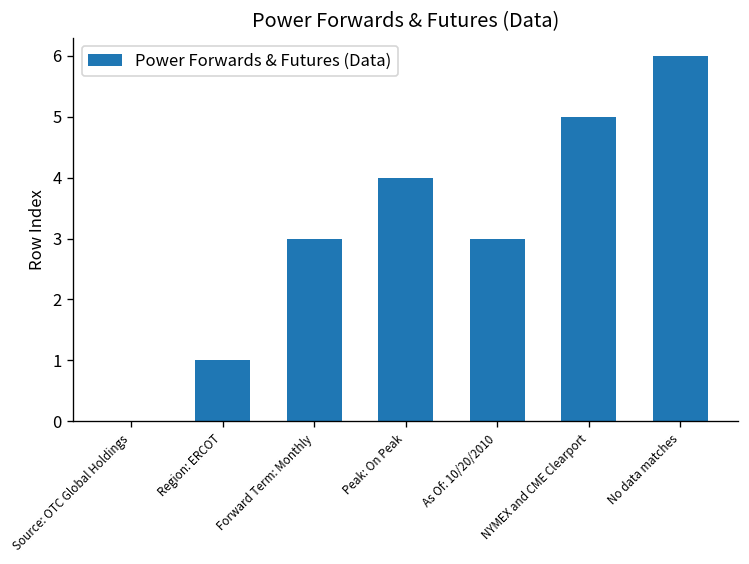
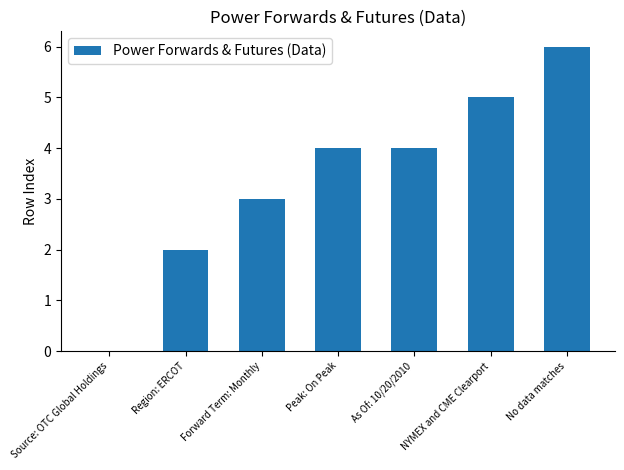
  {
    "Source: OTC Global Holdings": 0,
-   "Region: ERCOT": 1,
+   "Region: ERCOT": 2,
    "Forward Term: Monthly": 3,
    "Peak: On Peak": 4,
-   "As Of: 10/20/2010": 3,
+   "As Of: 10/20/2010": 4,
    "NYMEX and CME Clearport": 5,
    "No data matches": 6
  }
